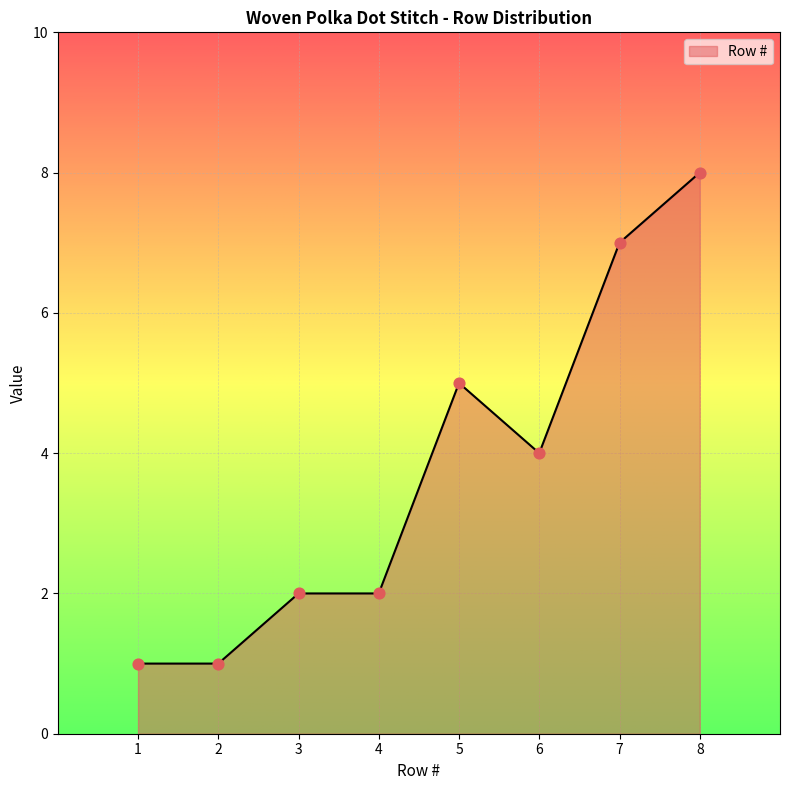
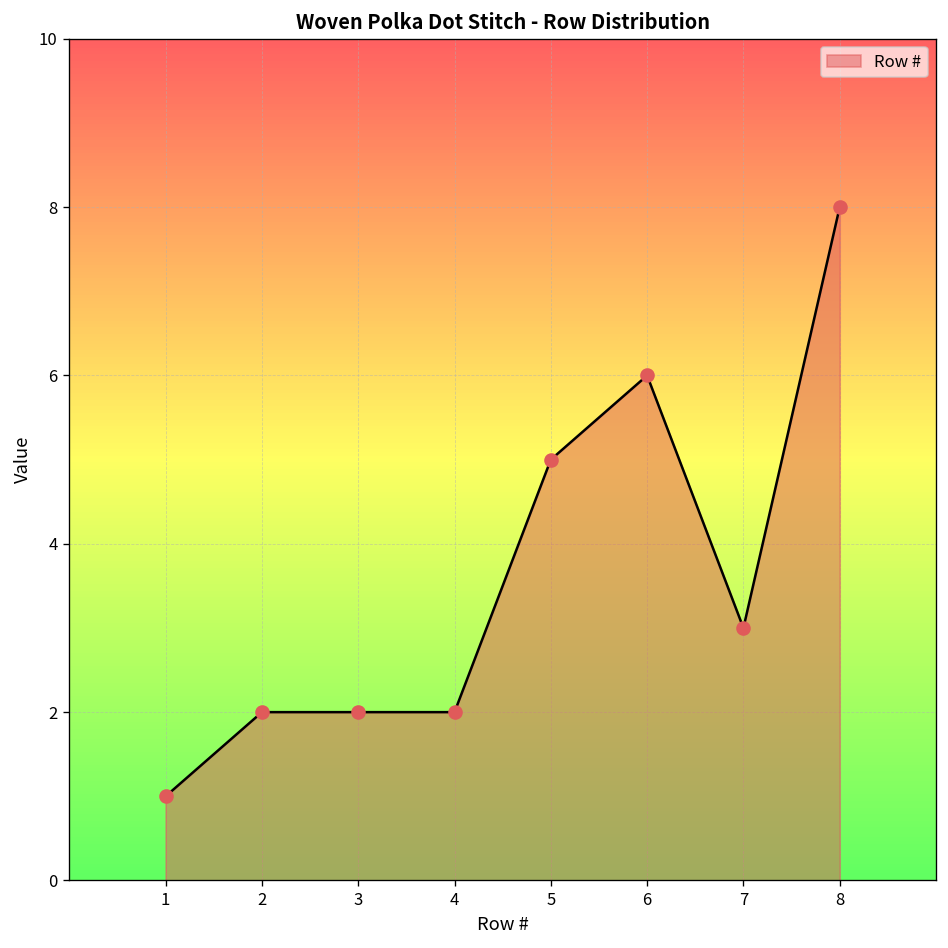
  {
    "1": 1,
-   "2": 1,
+   "2": 2,
    "3": 2,
    "4": 2,
    "5": 5,
-   "6": 4,
-   "7": 7,
+   "6": 6,
+   "7": 3,
    "8": 8
  }
